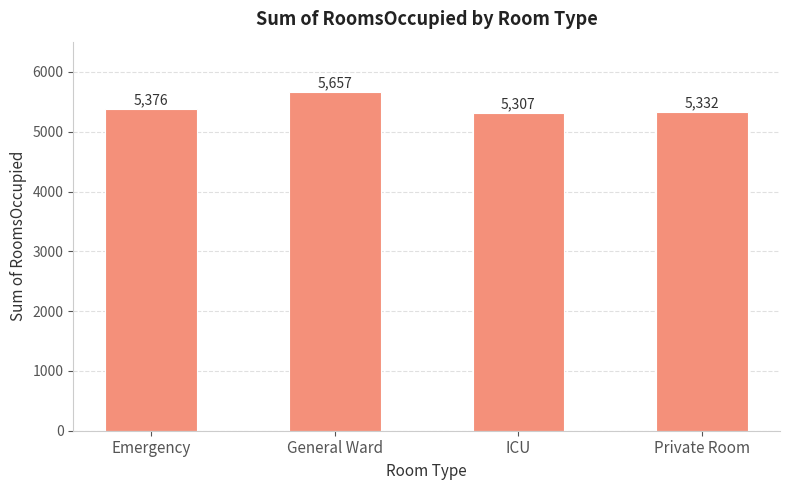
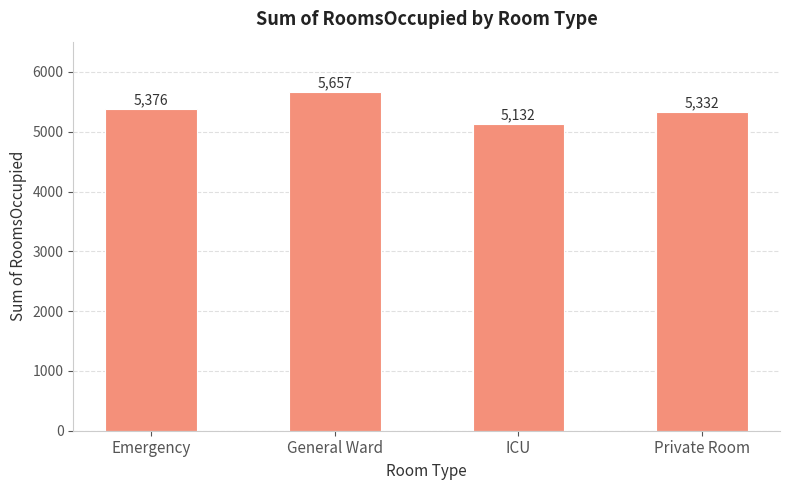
  {
    "Emergency": "5,376",
    "General Ward": "5,657",
-   "ICU": "5,307",
+   "ICU": "5,132",
    "Private Room": "5,332"
  }
